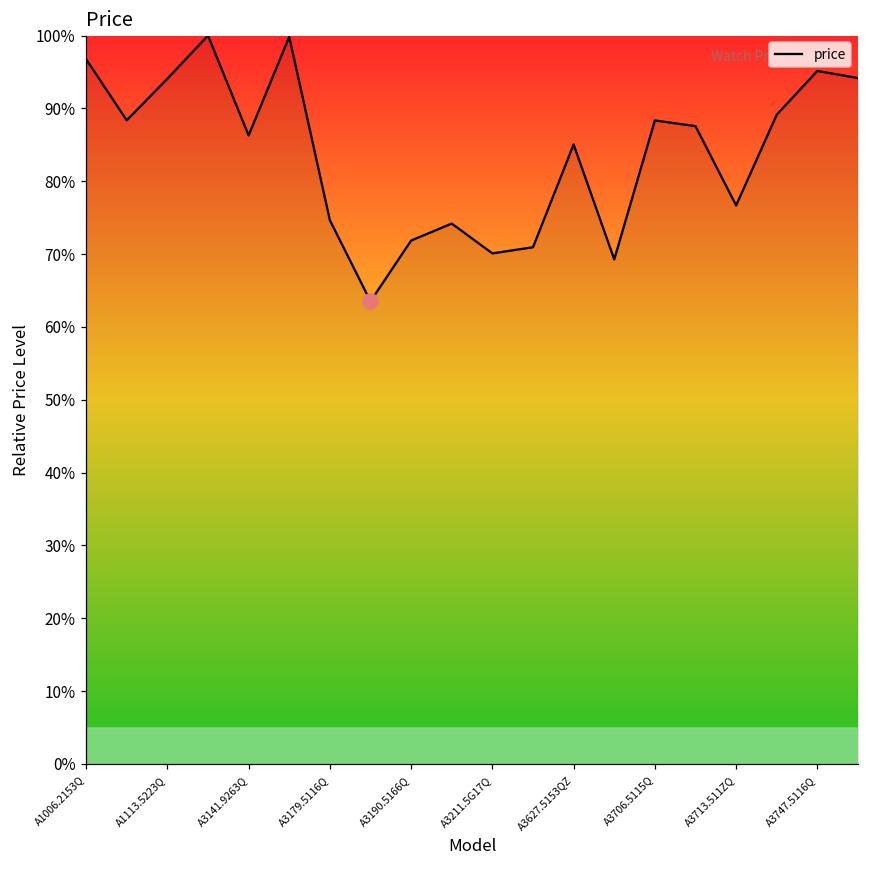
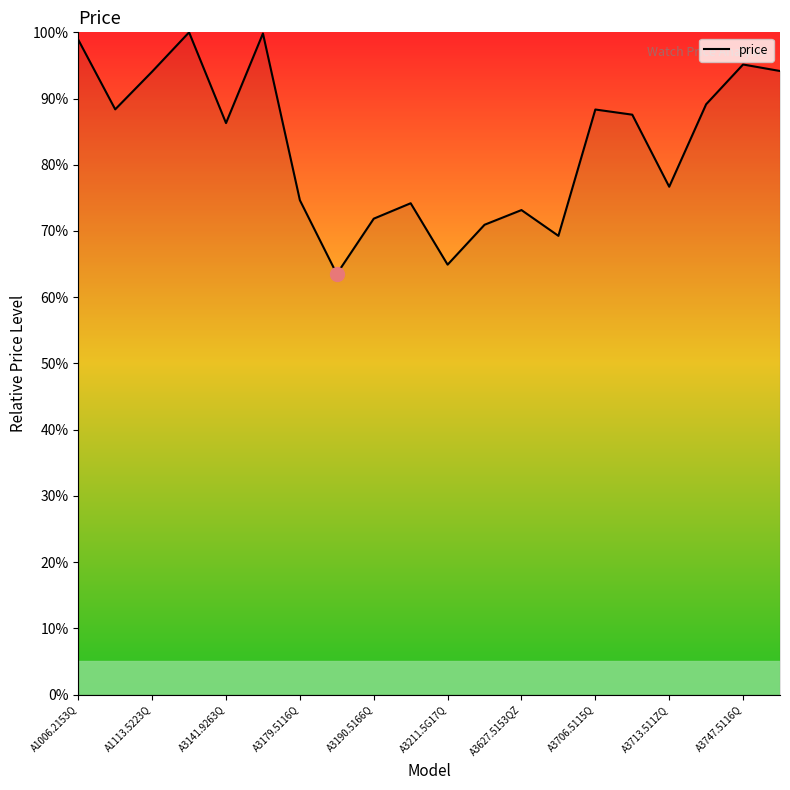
  {
    "price": {
-     "A1006.2153Q": "97%",
+     "A1006.2153Q": "99%",
      "A1113.5223Q": "94%",
      "A3141.9263Q": "86%",
      "A3179.5116Q": "75%",
      "A3190.5166Q": "72%",
-     "A3211.5G17Q": "70%",
-     "A3627.5153QZ": "85%",
+     "A3211.5G17Q": "65%",
+     "A3627.5153QZ": "73%",
      "A3706.5115Q": "88%",
      "A3713.511ZQ": "77%",
      "A3747.5116Q": "95%"
    }
  }
